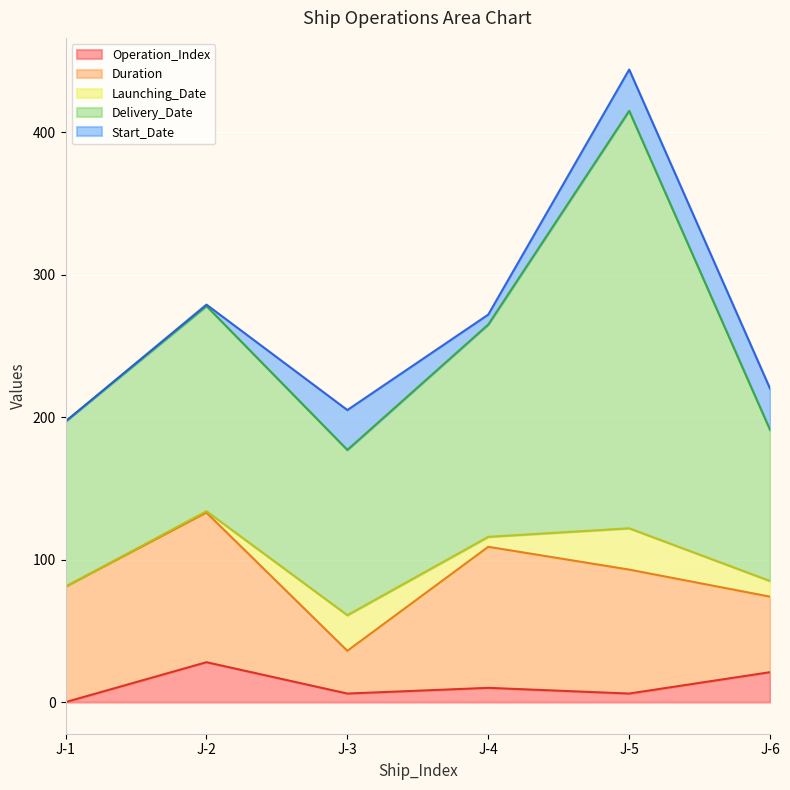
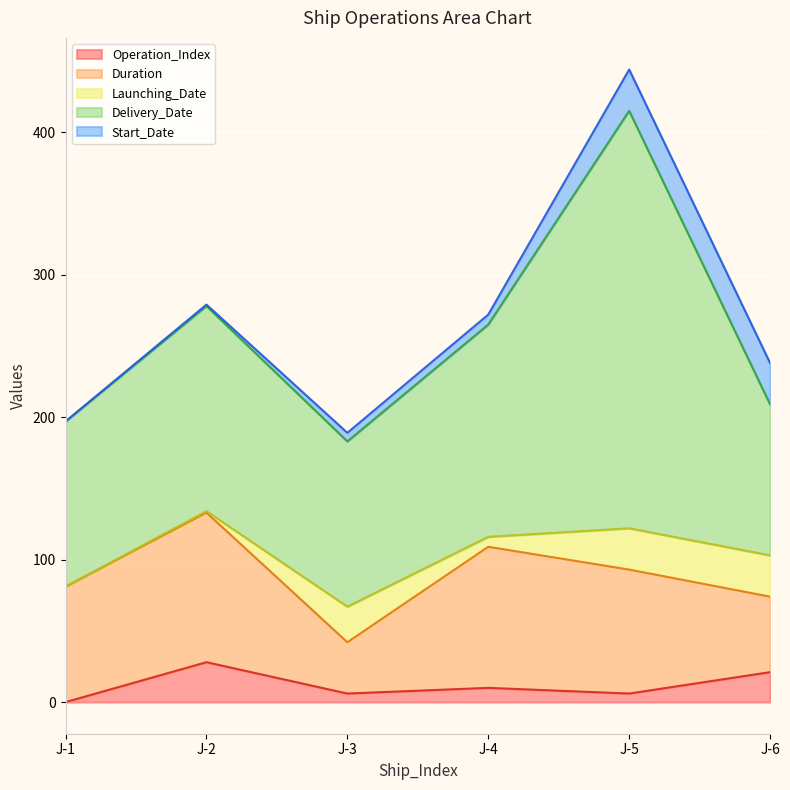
  {
    "Operation_Index": {
      "J-1": 0,
      "J-2": 28,
      "J-3": 6,
      "J-4": 10,
      "J-5": 6,
      "J-6": 21
    },
    "Duration": {
-     "J-3": 30,
+     "J-3": 36,
      "J-4": 99,
      "J-5": 87,
      "J-6": 53
    },
    "Launching_Date": {
      "J-3": 25,
      "J-4": 7,
      "J-5": 29,
-     "J-6": 11
+     "J-6": 29
    },
    "Delivery_Date": {
      "J-3": 116,
      "J-4": 149,
      "J-5": 293,
      "J-6": 106
    },
    "Start_Date": {
-     "J-3": 28,
+     "J-3": 6,
      "J-4": 7,
      "J-5": 29,
      "J-6": 29
    }
  }
